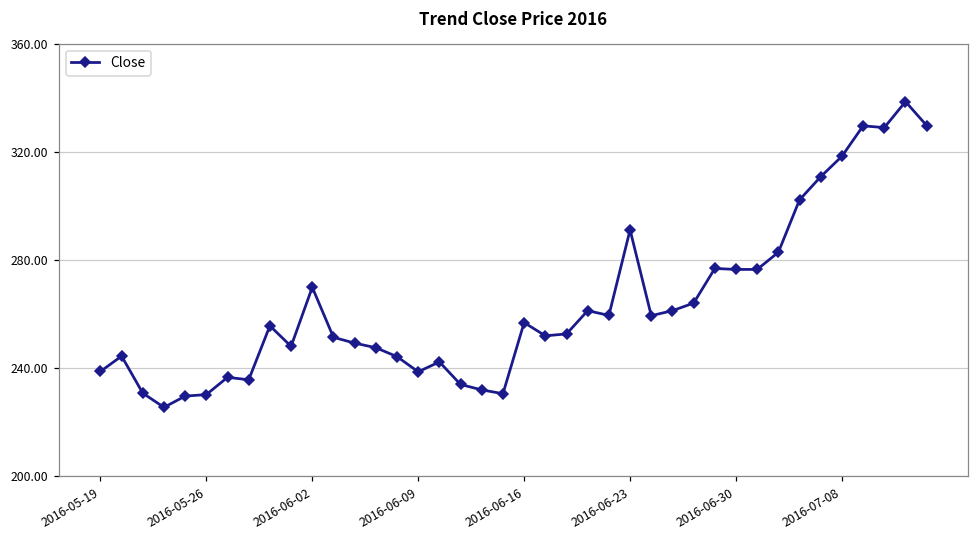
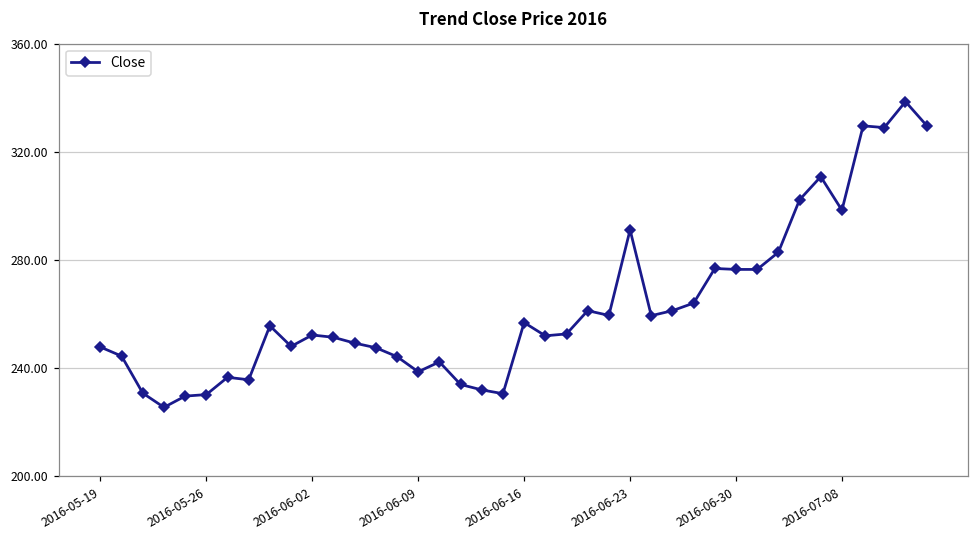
  {
-   "2016-05-19": 239,
+   "2016-05-19": 248,
    "2016-05-26": 230,
-   "2016-06-02": 270,
+   "2016-06-02": 252,
    "2016-06-09": 239,
    "2016-06-16": 257,
    "2016-06-23": 291,
    "2016-06-30": 277,
-   "2016-07-08": 318
+   "2016-07-08": 298
  }
